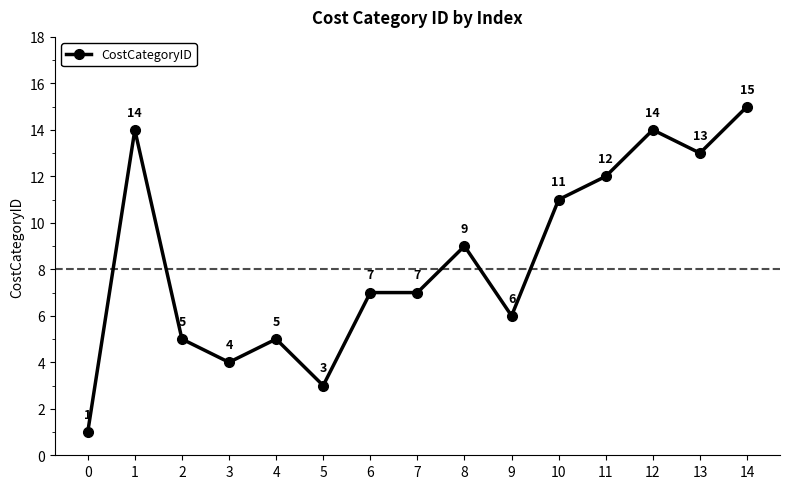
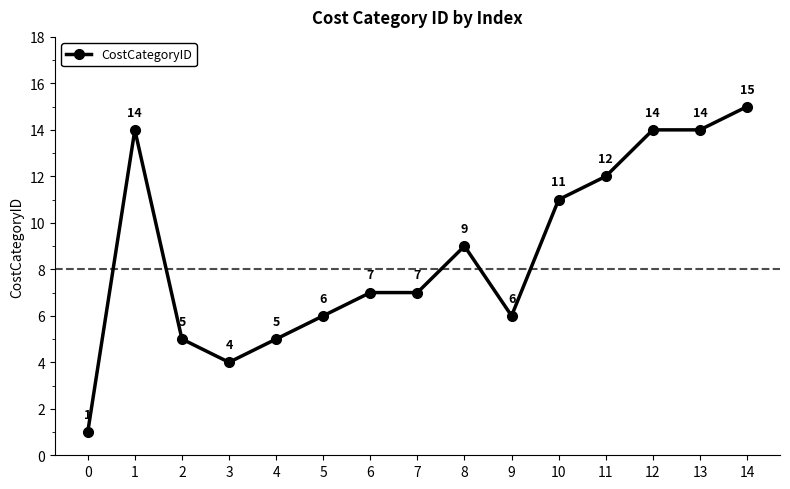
  {
    "0": 1,
    "1": 14,
    "2": 5,
    "3": 4,
    "4": 5,
-   "5": 3,
+   "5": 6,
    "6": 7,
    "7": 7,
    "8": 9,
    "9": 6,
    "10": 11,
    "11": 12,
    "12": 14,
-   "13": 13,
+   "13": 14,
    "14": 15
  }
